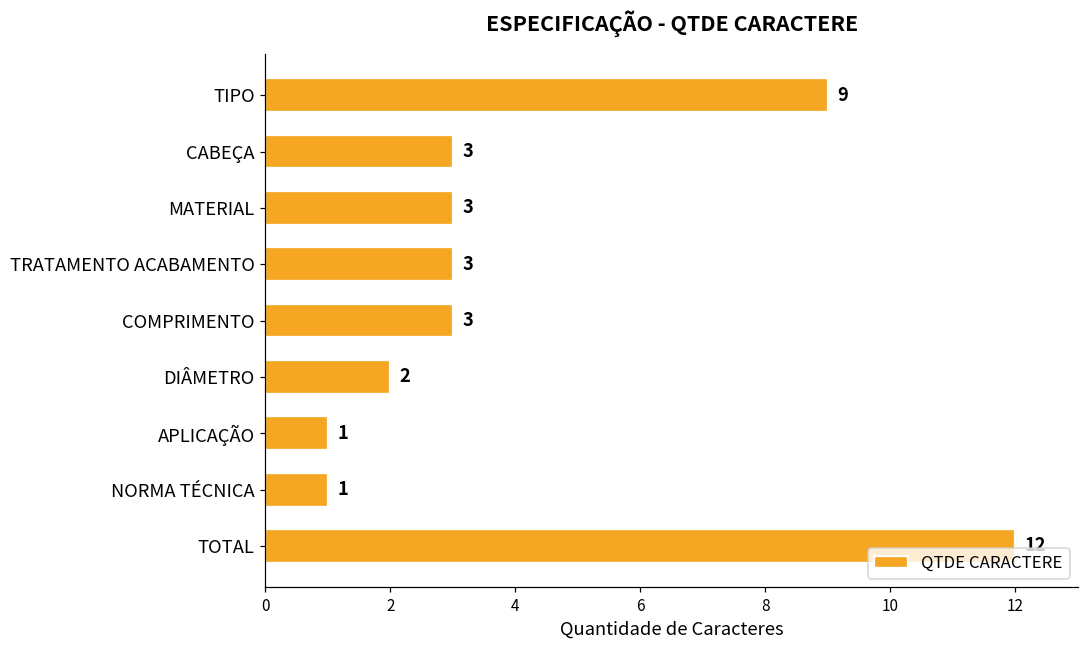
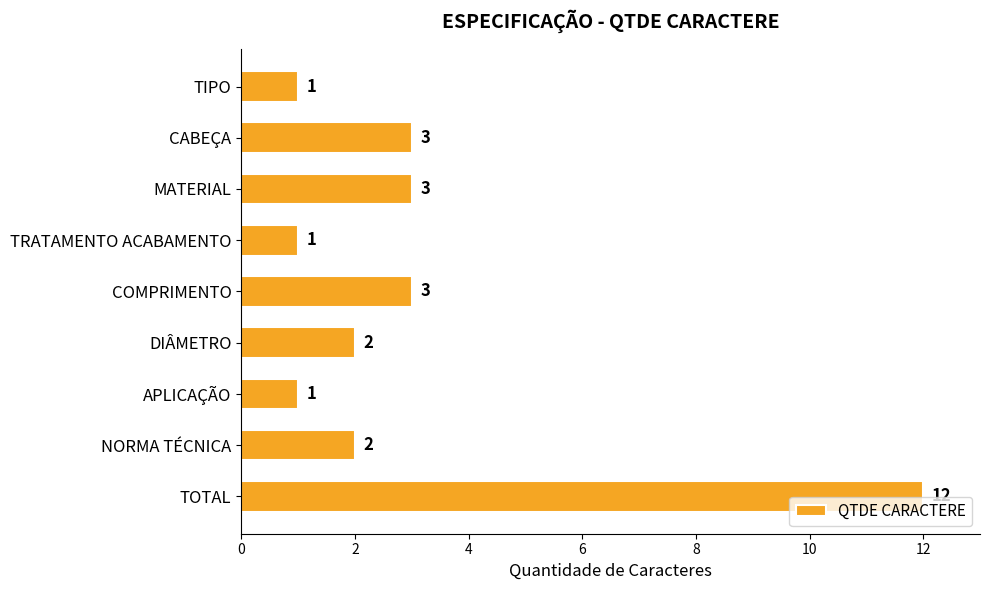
  {
-   "TIPO": 9,
+   "TIPO": 1,
    "CABEÇA": 3,
    "MATERIAL": 3,
-   "TRATAMENTO ACABAMENTO": 3,
+   "TRATAMENTO ACABAMENTO": 1,
    "COMPRIMENTO": 3,
    "DIÂMETRO": 2,
    "APLICAÇÃO": 1,
-   "NORMA TÉCNICA": 1
+   "NORMA TÉCNICA": 2
  }
